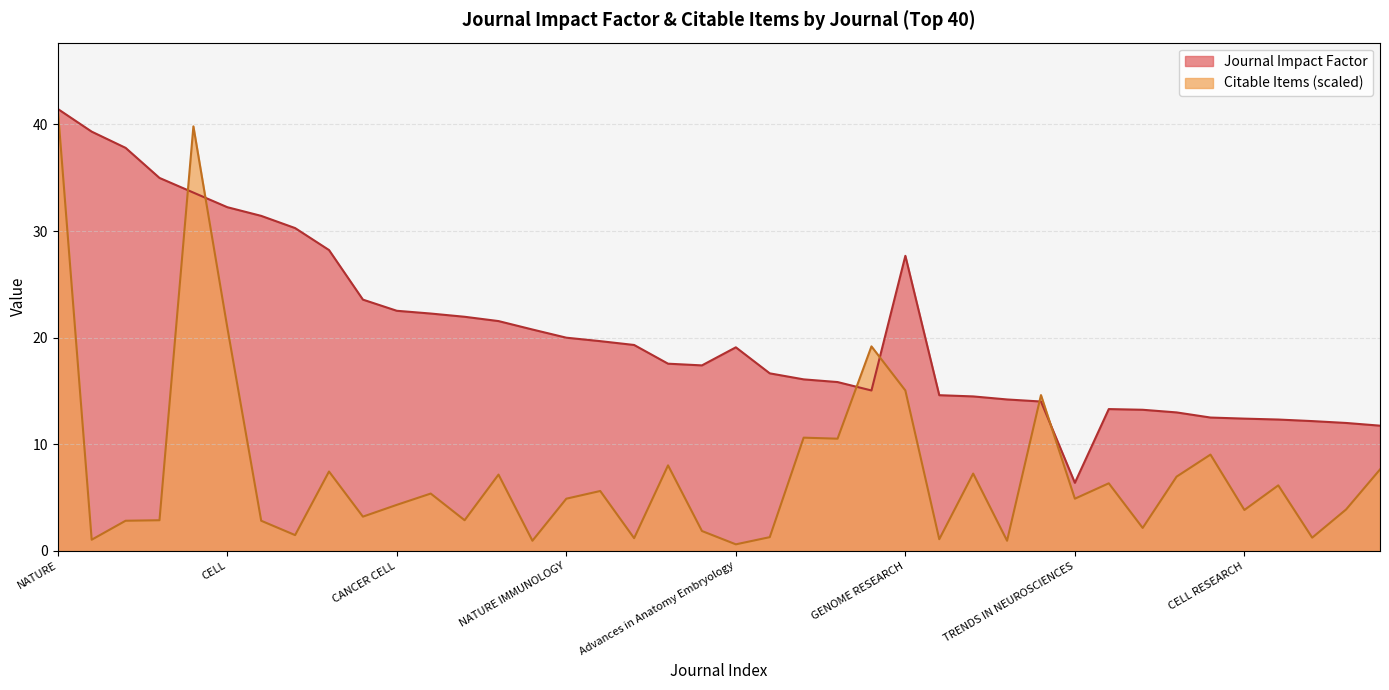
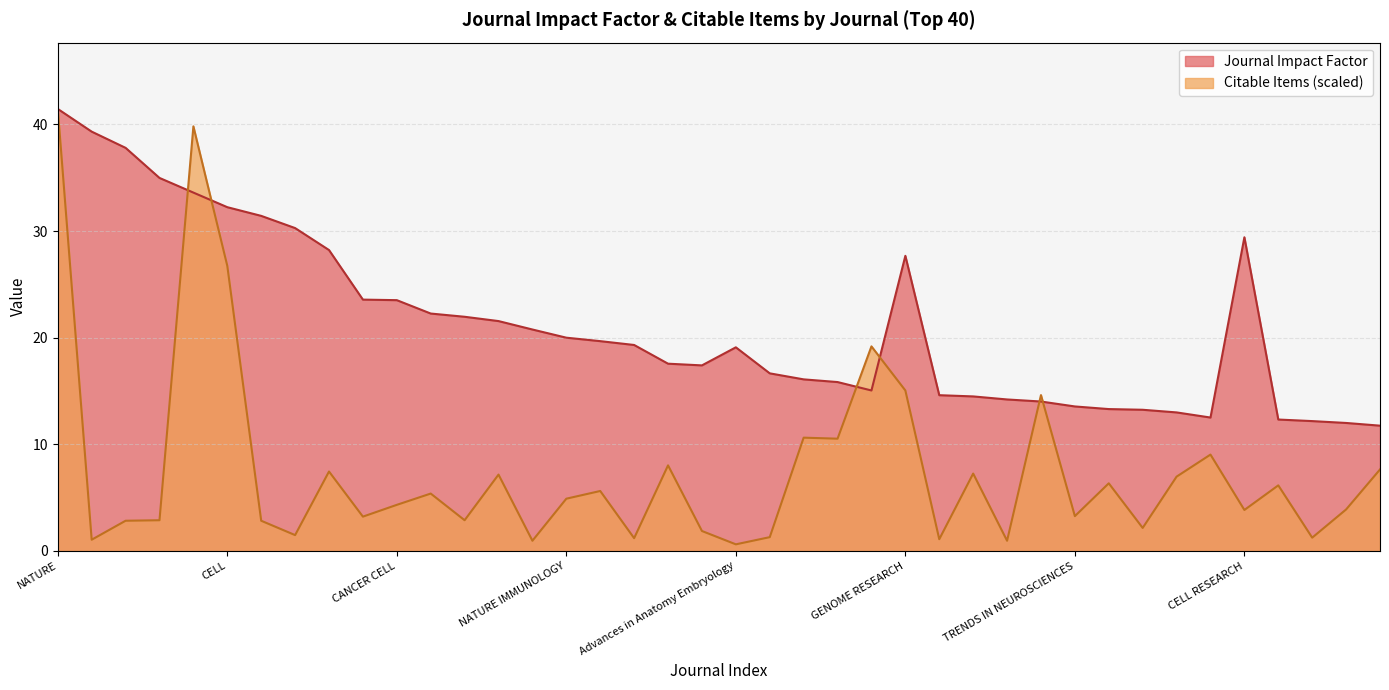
  {
    "Journal Impact Factor": {
      "CELL": 32.2,
-     "CANCER CELL": 22.5,
+     "CANCER CELL": 23.5,
      "NATURE IMMUNOLOGY": 20.0,
      "Advances in Anatomy Embryology": 19.1,
      "GENOME RESEARCH": 27.7,
-     "TRENDS IN NEUROSCIENCES": 6.4,
-     "CELL RESEARCH": 12.4
+     "TRENDS IN NEUROSCIENCES": 13.6,
+     "CELL RESEARCH": 29.4
    },
    "Citable Items (scaled)": {
-     "CELL": 21.0,
+     "CELL": 26.7,
      "CANCER CELL": 4.3,
      "NATURE IMMUNOLOGY": 4.9,
      "Advances in Anatomy Embryology": 0.6,
      "GENOME RESEARCH": 15.1,
-     "TRENDS IN NEUROSCIENCES": 4.9,
+     "TRENDS IN NEUROSCIENCES": 3.3,
      "CELL RESEARCH": 3.8
    }
  }
